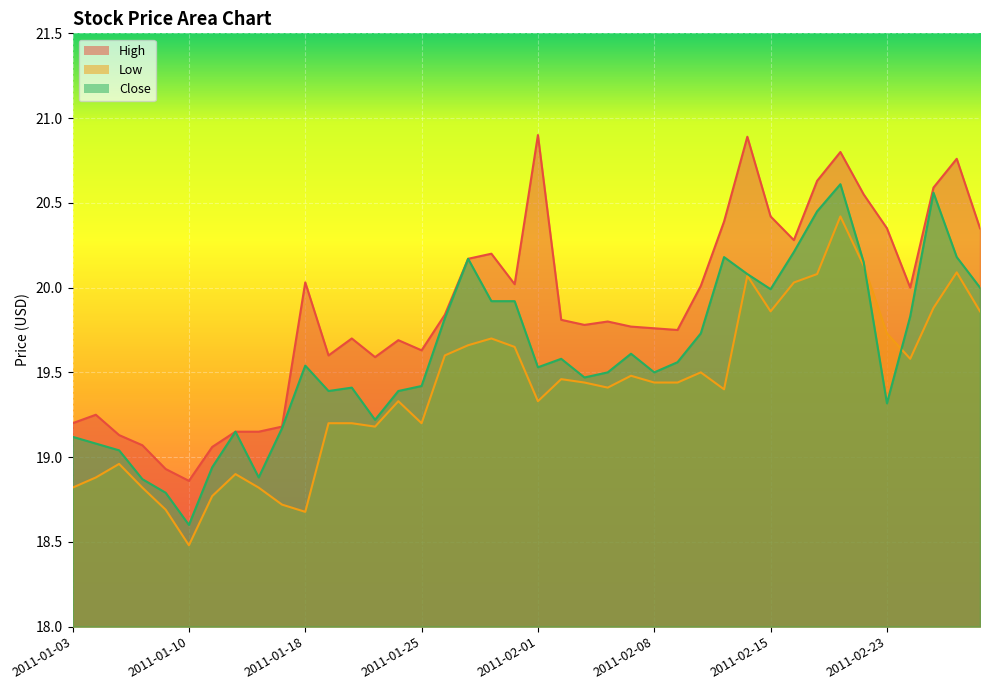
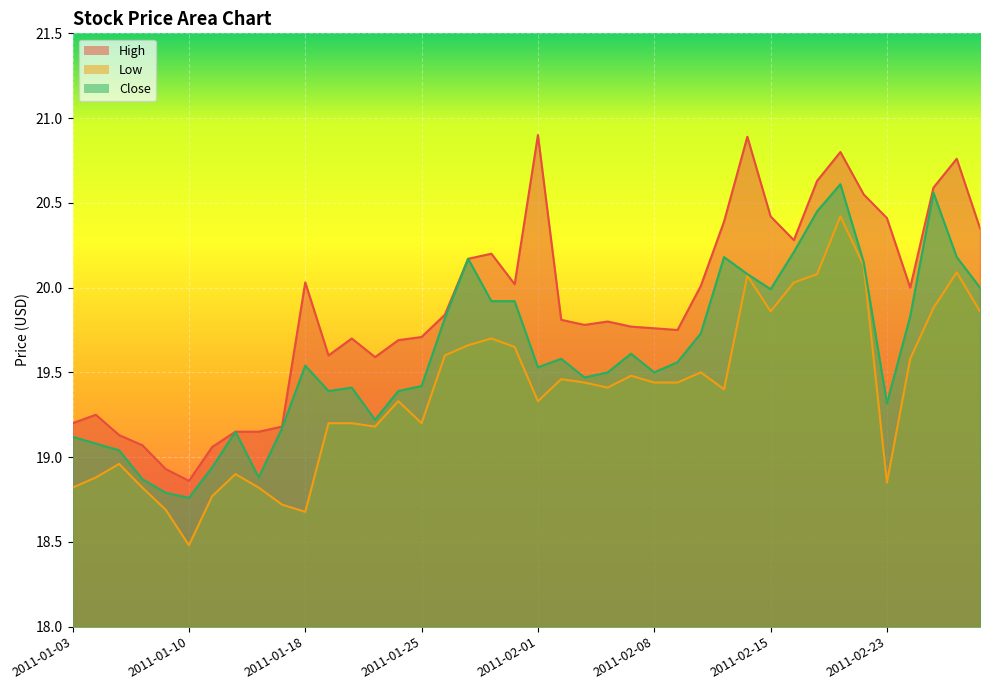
  {
    "High": {
      "2011-01-03": 19.20,
      "2011-01-10": 18.86,
      "2011-01-18": 20.03,
-     "2011-01-25": 19.63,
+     "2011-01-25": 19.71,
      "2011-02-01": 20.90,
      "2011-02-08": 19.76,
      "2011-02-15": 20.42,
-     "2011-02-23": 20.35
+     "2011-02-23": 20.41
    },
    "Low": {
      "2011-01-03": 18.82,
      "2011-01-10": 18.48,
      "2011-01-18": 18.68,
      "2011-01-25": 19.20,
      "2011-02-01": 19.33,
      "2011-02-08": 19.44,
      "2011-02-15": 19.86,
-     "2011-02-23": 19.73
+     "2011-02-23": 18.85
    },
    "Close": {
      "2011-01-03": 19.12,
-     "2011-01-10": 18.60,
+     "2011-01-10": 18.76,
      "2011-01-18": 19.54,
      "2011-01-25": 19.42,
      "2011-02-01": 19.53,
      "2011-02-08": 19.50,
      "2011-02-15": 19.99,
      "2011-02-23": 19.32
    }
  }
